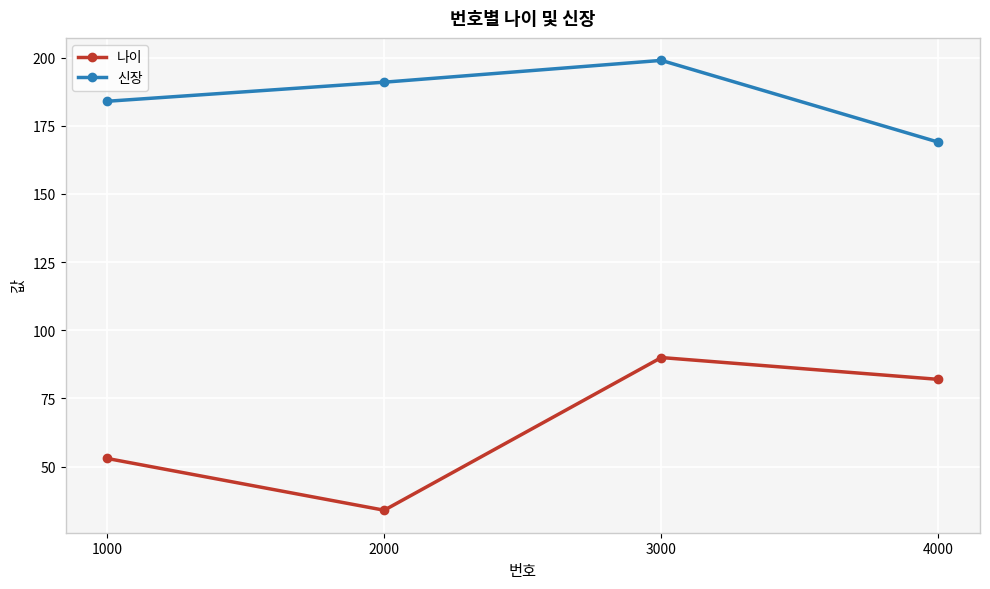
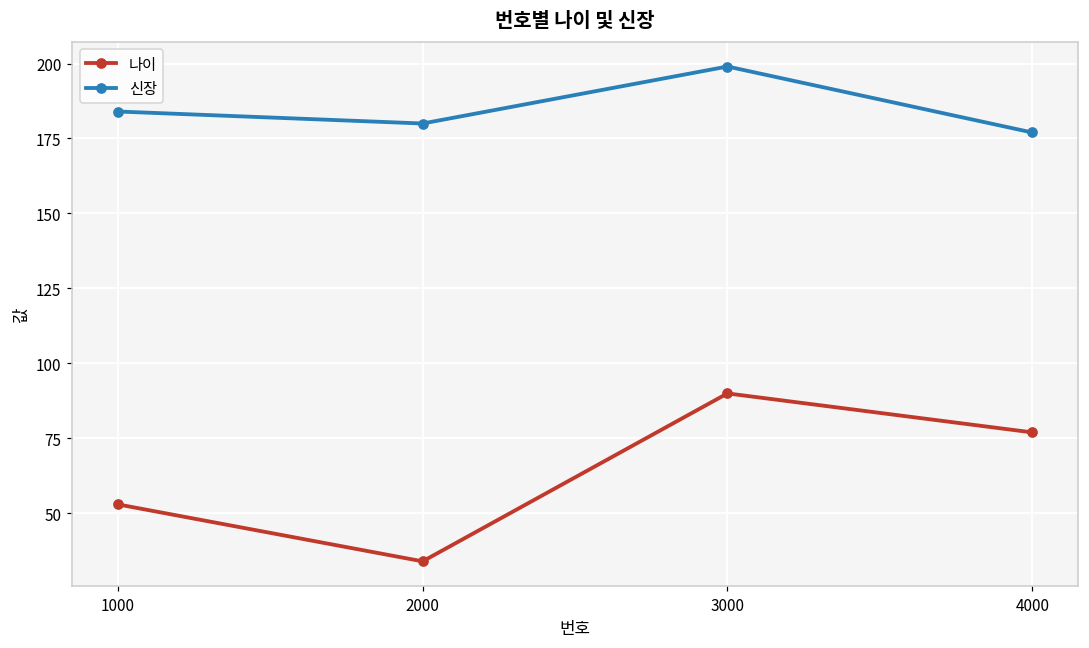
  {
    "나이": {
      "1000": 53,
      "2000": 34,
      "3000": 90,
-     "4000": 82
+     "4000": 77
    },
    "신장": {
      "1000": 184,
-     "2000": 191,
+     "2000": 180,
      "3000": 199,
-     "4000": 169
+     "4000": 177
    }
  }
